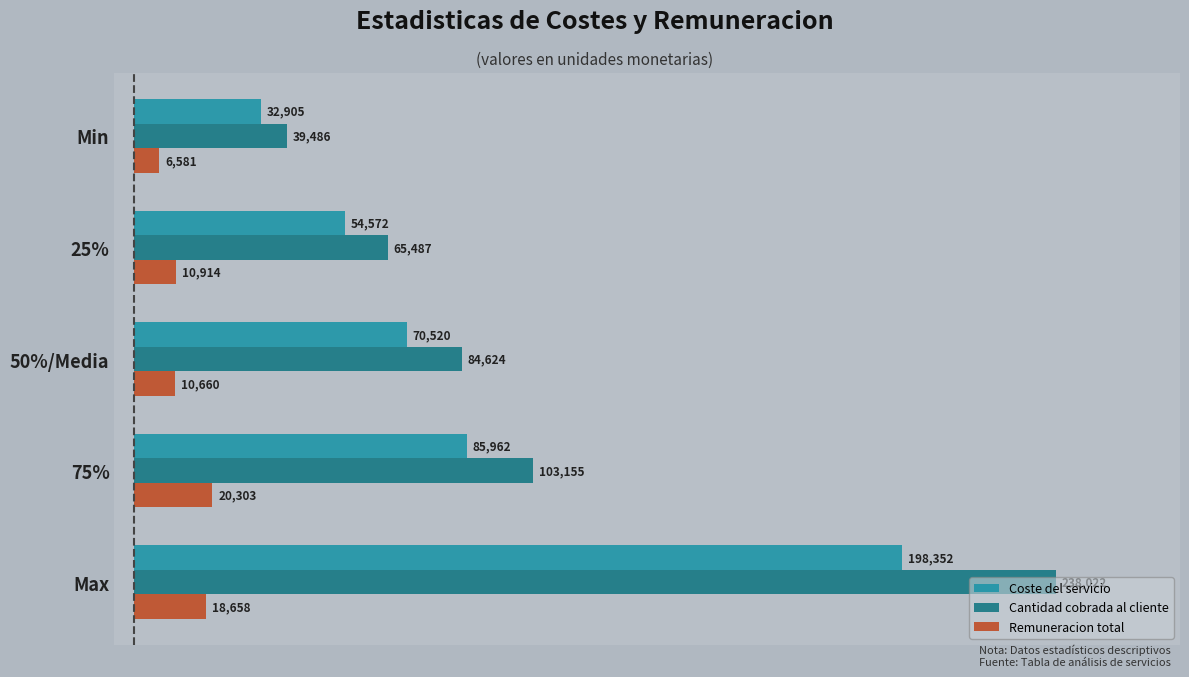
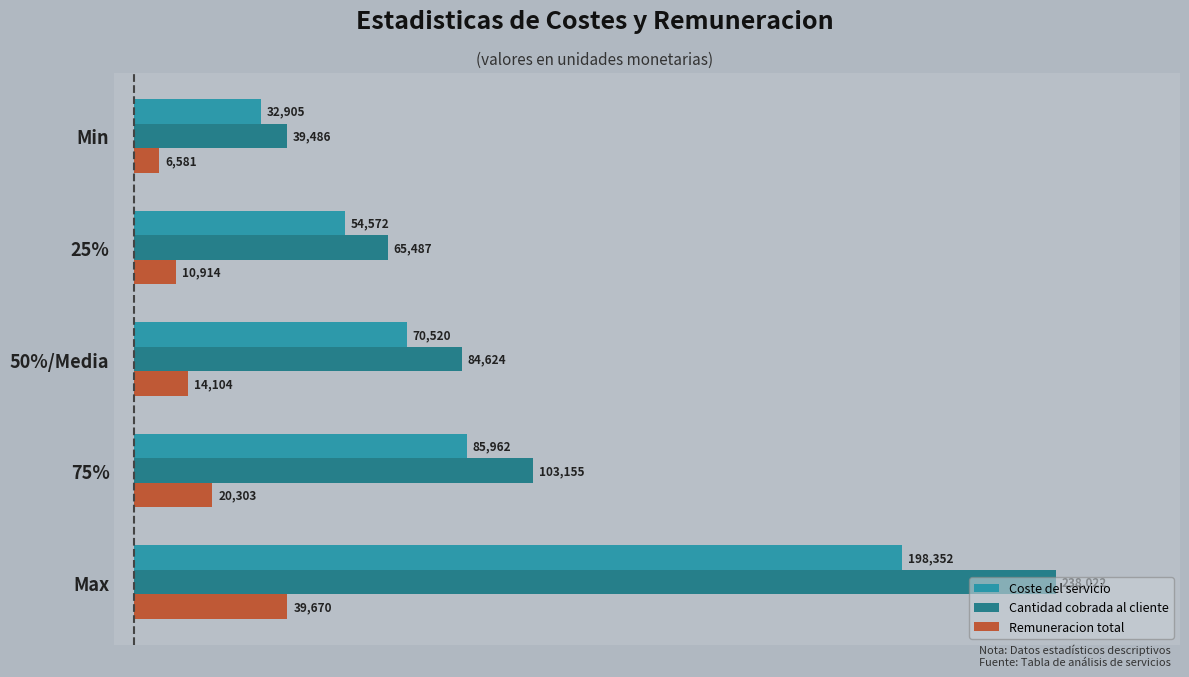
  {
    "Remuneracion total": {
      "Min": "6,581",
      "25%": "10,914",
-     "50%/Media": "10,660",
+     "50%/Media": "14,104",
      "75%": "20,303",
-     "Max": "18,658"
+     "Max": "39,670"
    }
  }
